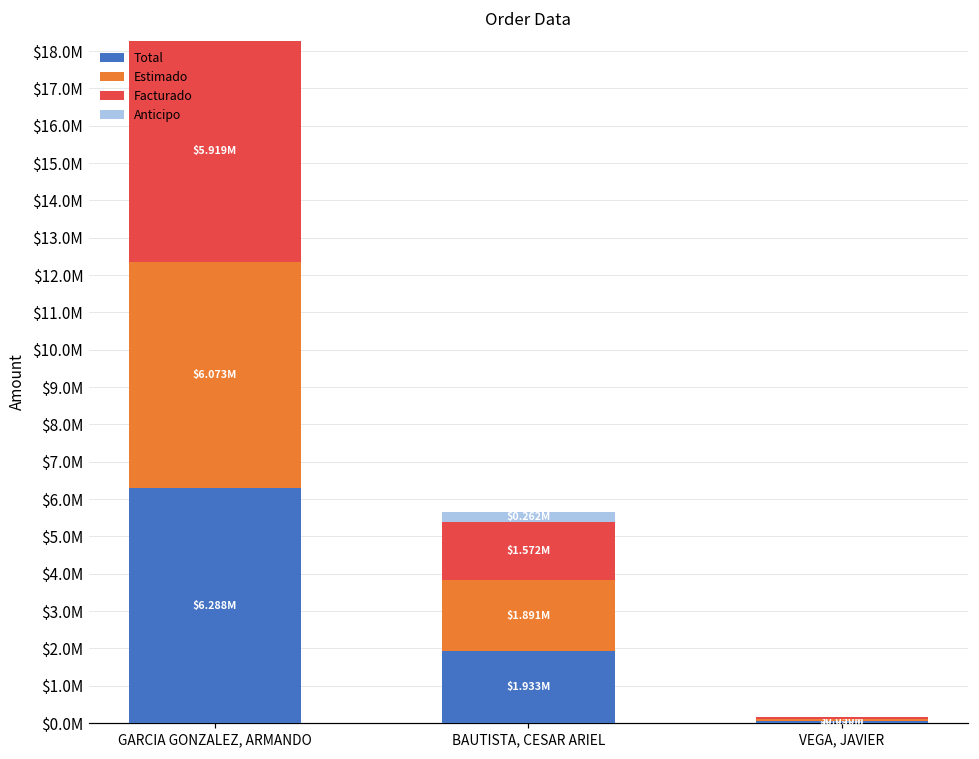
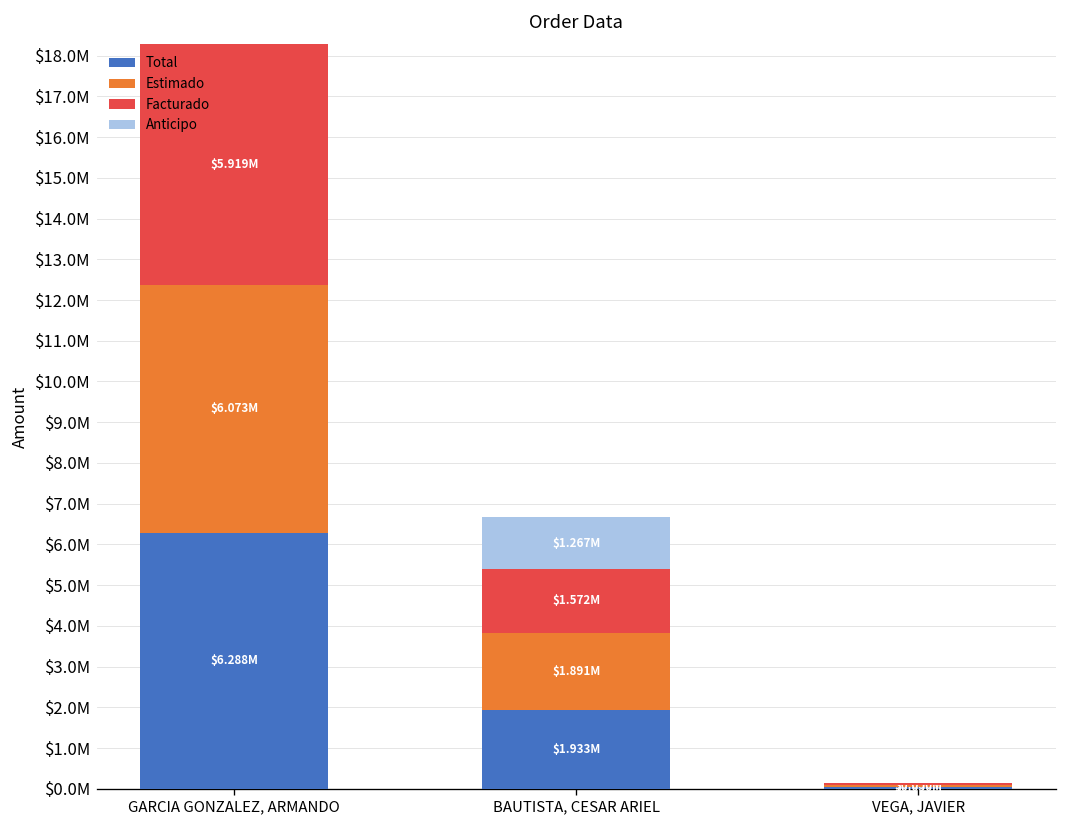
  {
    "Total": {
      "GARCIA GONZALEZ, ARMANDO": "$6.288M",
      "BAUTISTA, CESAR ARIEL": "$1.933M"
    },
    "Anticipo": {
-     "BAUTISTA, CESAR ARIEL": "$0.262M"
+     "BAUTISTA, CESAR ARIEL": "$1.267M"
    }
  }
